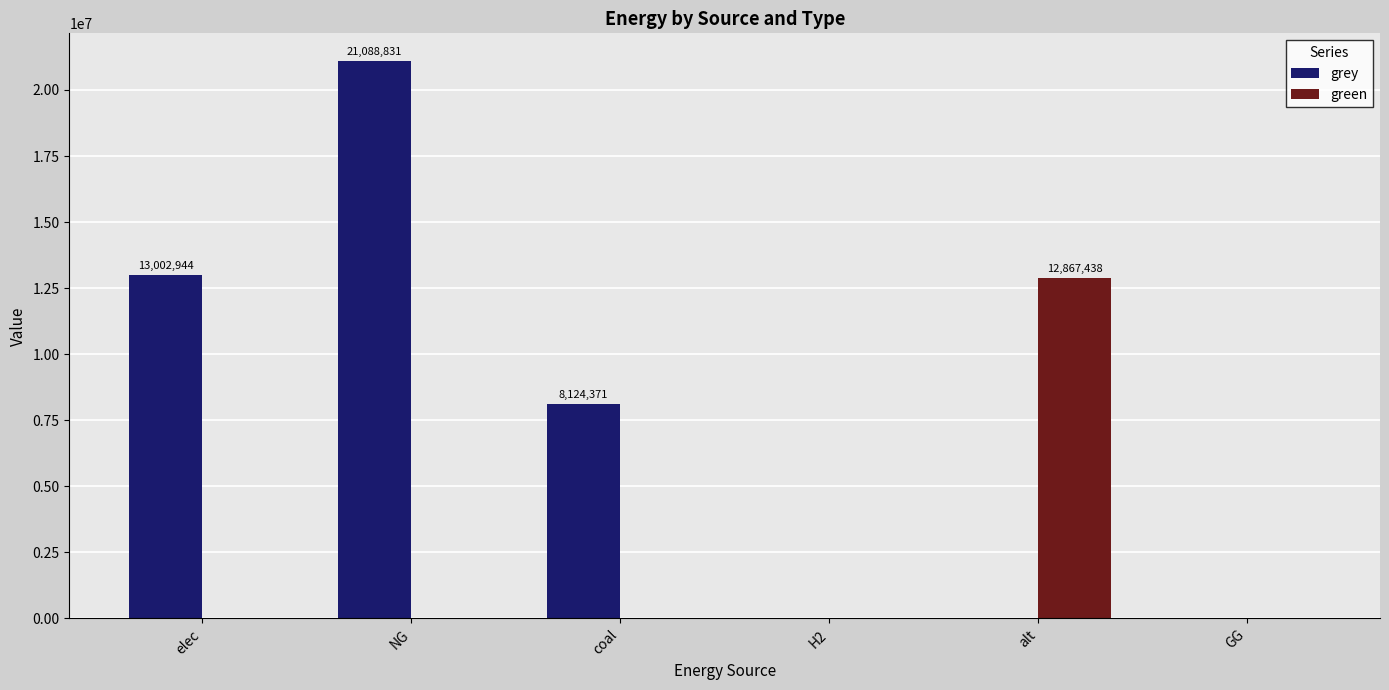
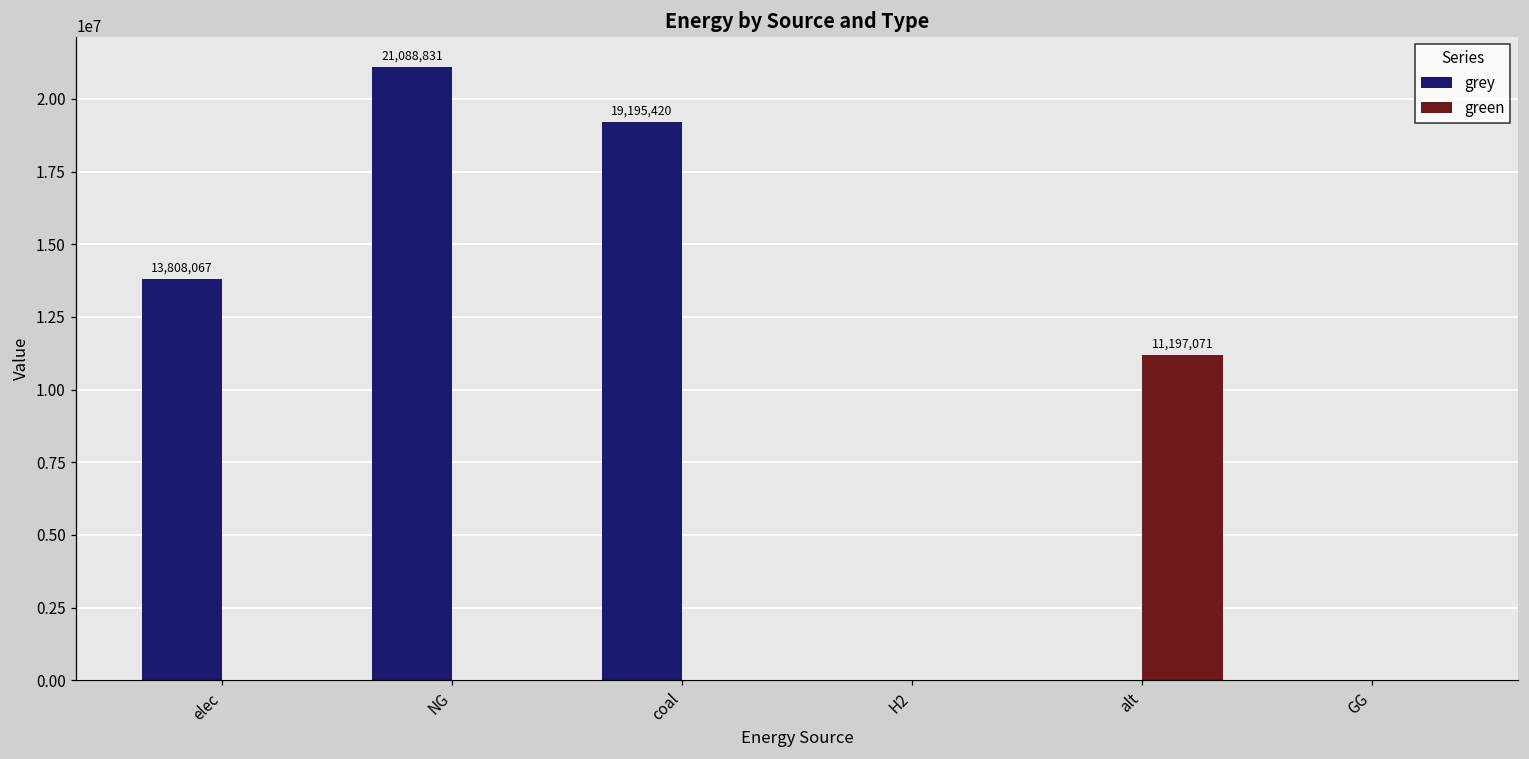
  {
    "grey": {
-     "elec": "13,002,944",
+     "elec": "13,808,067",
      "NG": "21,088,831",
-     "coal": "8,124,371"
+     "coal": "19,195,420"
    },
    "green": {
-     "alt": "12,867,438"
+     "alt": "11,197,071"
    }
  }
